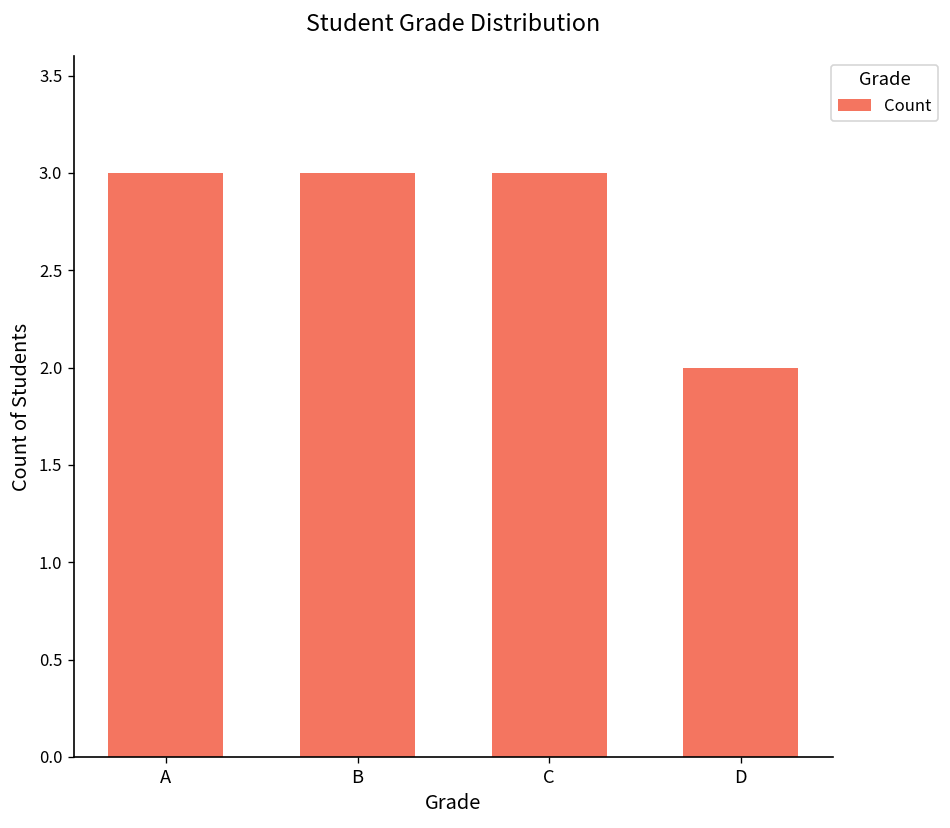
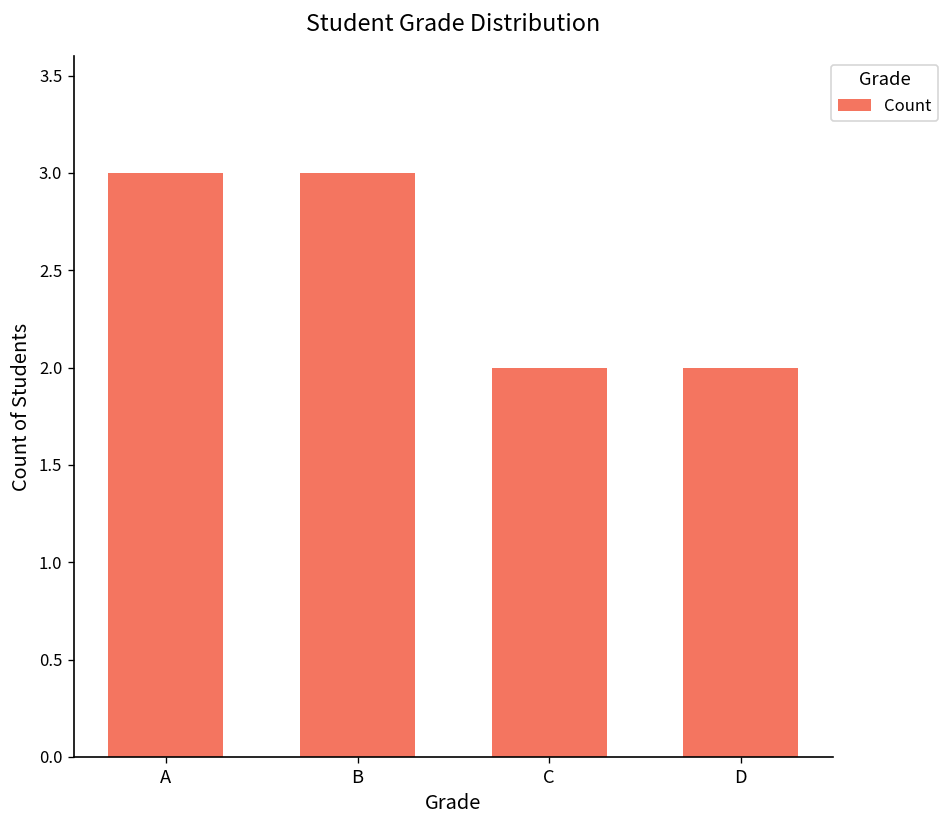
  {
    "A": 3,
    "B": 3,
-   "C": 3,
+   "C": 2,
    "D": 2
  }
